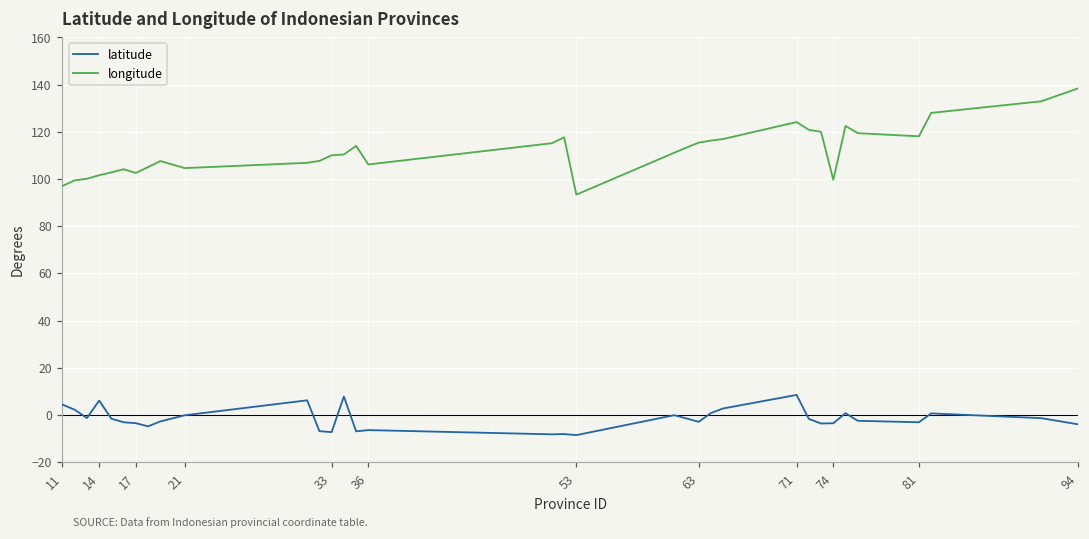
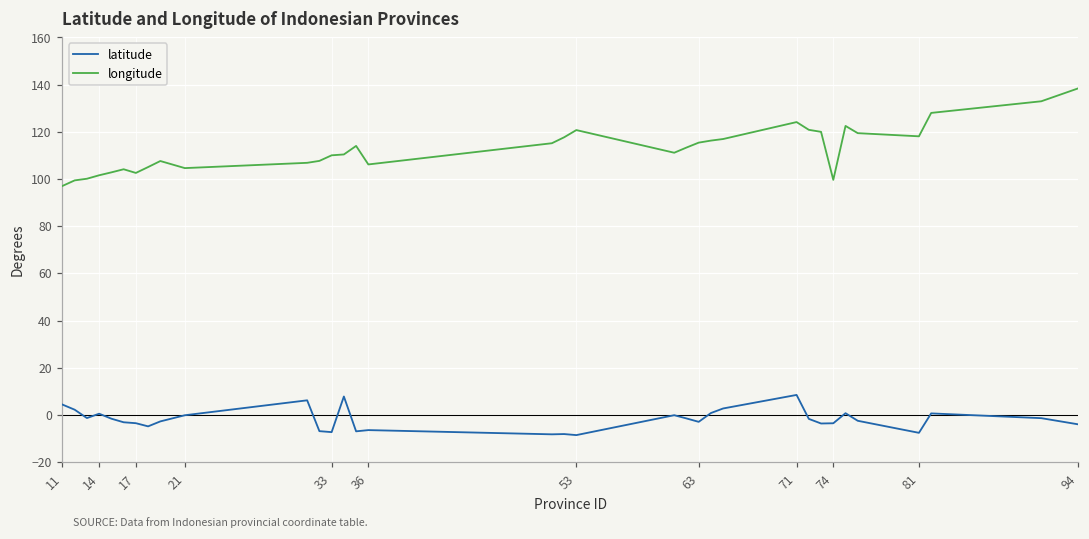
  {
    "latitude": {
      "11": 4,
-     "14": 6,
+     "14": 1,
      "17": -4,
      "21": 0,
      "33": -7,
      "36": -6,
      "53": -9,
      "63": -3,
      "71": 8,
      "74": -4,
-     "81": -3,
+     "81": -8,
      "94": -4
    },
    "longitude": {
      "11": 97,
      "14": 102,
      "17": 103,
      "21": 105,
      "33": 110,
      "36": 106,
-     "53": 93,
+     "53": 121,
      "63": 115,
      "71": 124,
      "74": 100,
      "81": 118,
      "94": 138
    }
  }
